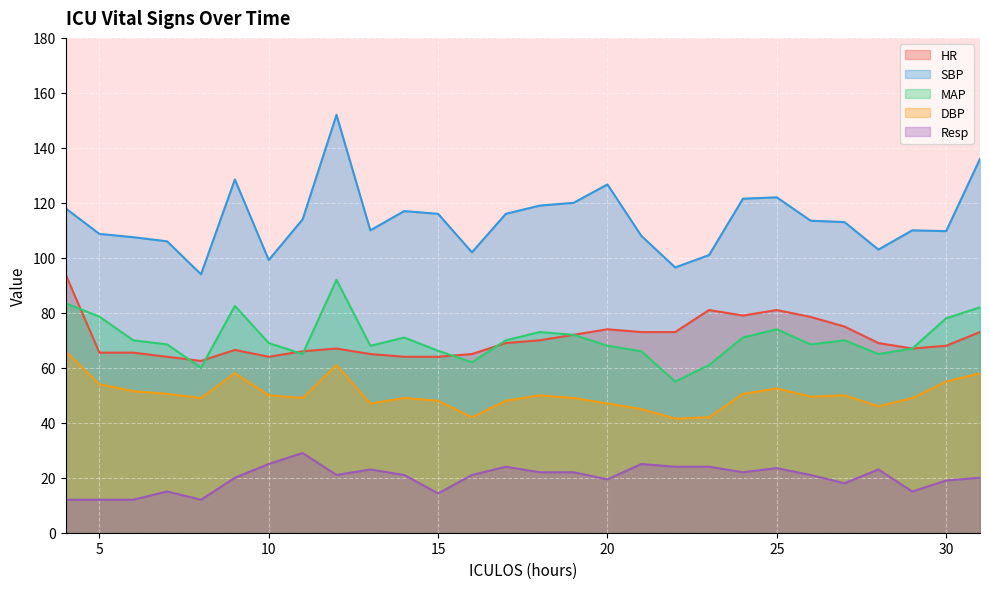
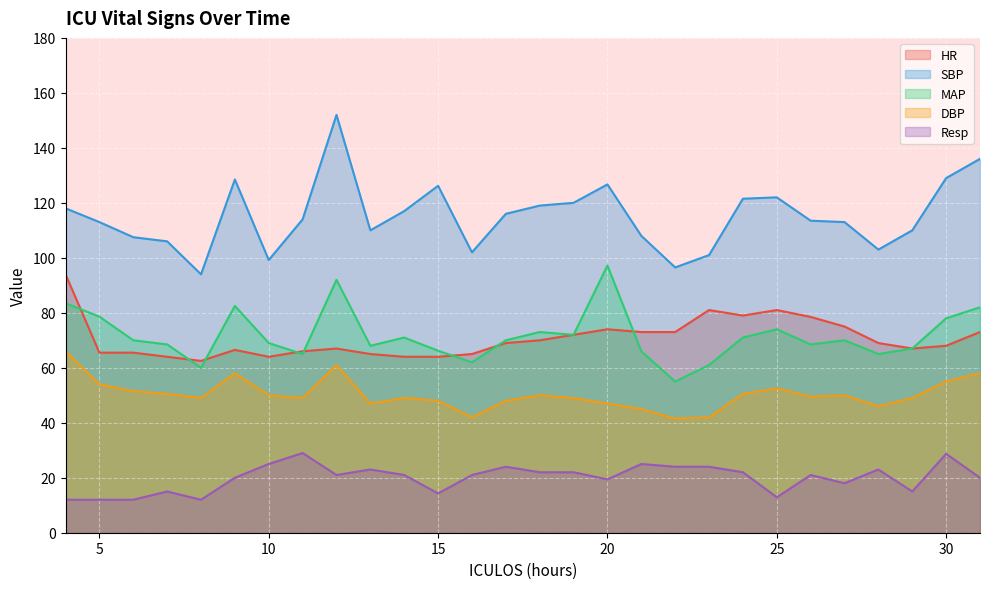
  {
    "SBP": {
-     "5": 109,
+     "5": 113,
      "10": 99,
-     "15": 116,
+     "15": 126,
      "20": 127,
      "25": 122,
-     "30": 110
+     "30": 129
    },
    "MAP": {
      "5": 79,
      "10": 69,
      "15": 66,
-     "20": 68,
+     "20": 97,
      "25": 74,
      "30": 78
    },
    "Resp": {
      "5": 12,
      "10": 25,
      "15": 14,
      "20": 19,
-     "25": 24,
-     "30": 19
+     "25": 13,
+     "30": 29
    }
  }
